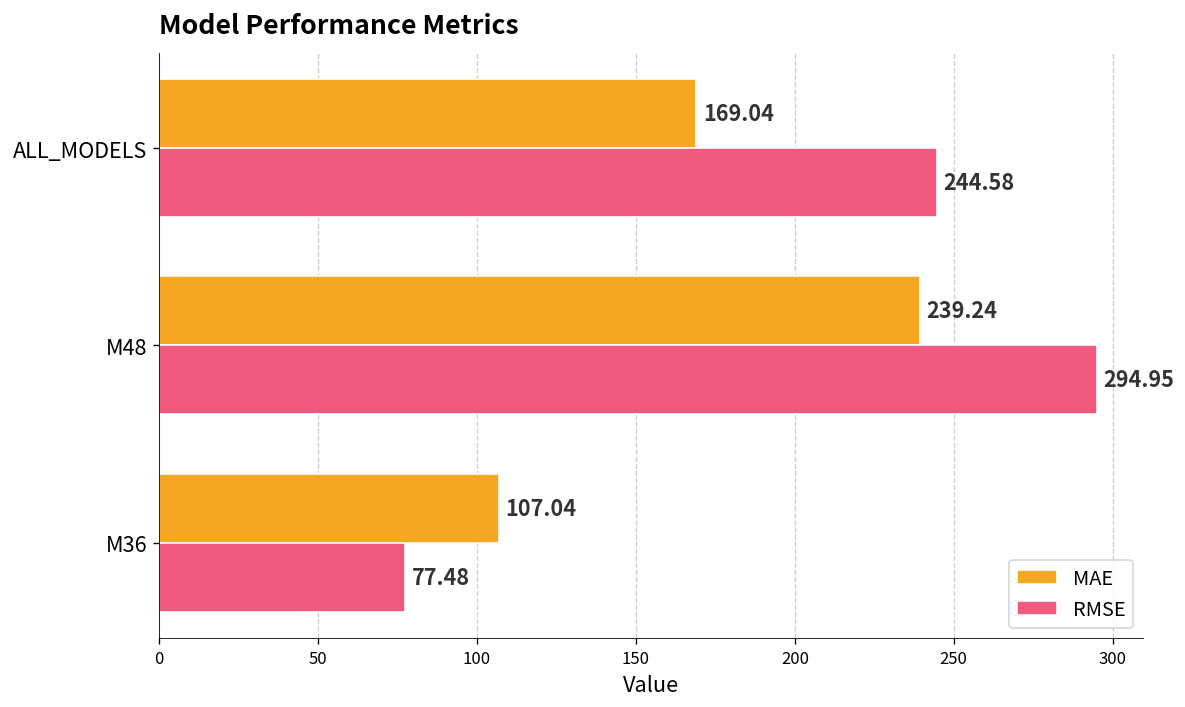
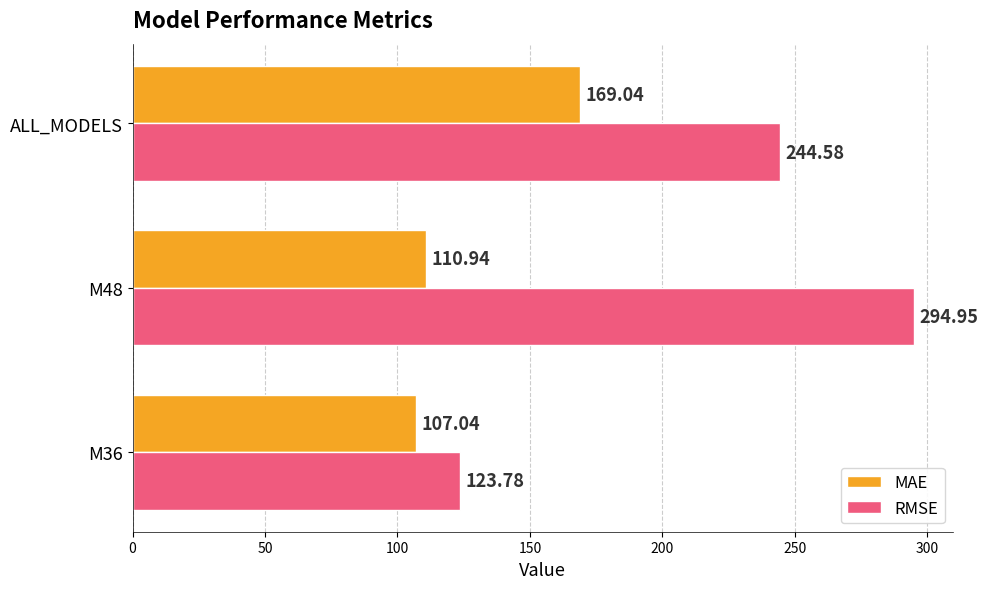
  {
    "MAE": {
      "ALL_MODELS": 169.04,
-     "M48": 239.24,
+     "M48": 110.94,
      "M36": 107.04
    },
    "RMSE": {
      "ALL_MODELS": 244.58,
      "M48": 294.95,
-     "M36": 77.48
+     "M36": 123.78
    }
  }
